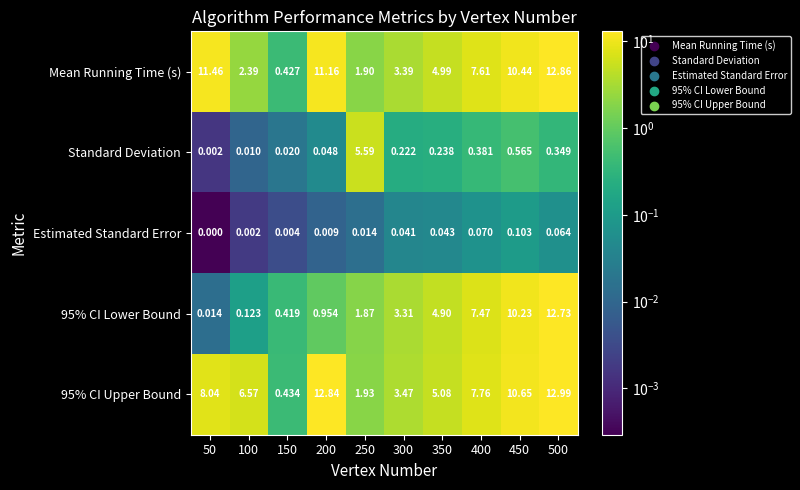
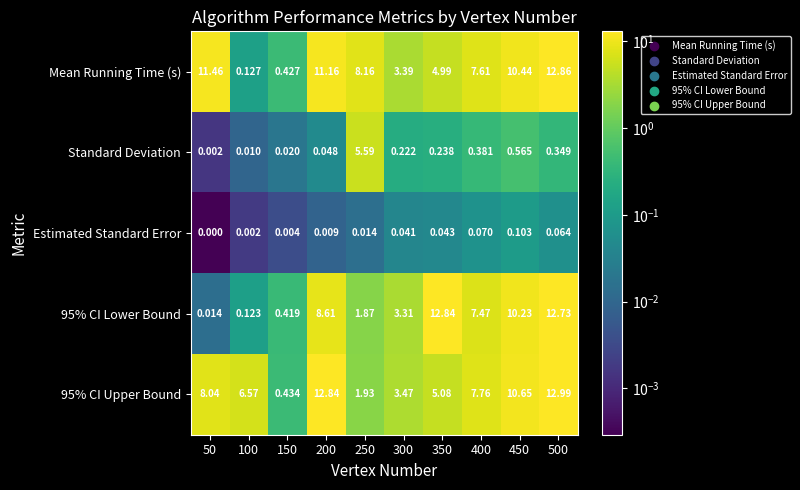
  {
    "Mean Running Time (s)": {
      "50": 11.46,
-     "100": 2.39,
+     "100": 0.127,
      "150": 0.427,
      "200": 11.16,
-     "250": 1.90,
+     "250": 8.16,
      "300": 3.39,
      "350": 4.99,
      "400": 7.61,
      "450": 10.44,
      "500": 12.86
    },
    "Standard Deviation": {
      "50": 0.002,
      "100": 0.010,
      "150": 0.020,
      "200": 0.048,
      "250": 5.59,
      "300": 0.222,
      "350": 0.238,
      "400": 0.381,
      "450": 0.565,
      "500": 0.349
    },
    "Estimated Standard Error": {
      "50": 0.000,
      "100": 0.002,
      "150": 0.004,
      "200": 0.009,
      "250": 0.014,
      "300": 0.041,
      "350": 0.043,
      "400": 0.070,
      "450": 0.103,
      "500": 0.064
    },
    "95% CI Lower Bound": {
      "50": 0.014,
      "100": 0.123,
      "150": 0.419,
-     "200": 0.954,
+     "200": 8.61,
      "250": 1.87,
      "300": 3.31,
-     "350": 4.90,
+     "350": 12.84,
      "400": 7.47,
      "450": 10.23,
      "500": 12.73
    },
    "95% CI Upper Bound": {
      "50": 8.04,
      "100": 6.57,
      "150": 0.434,
      "200": 12.84,
      "250": 1.93,
      "300": 3.47,
      "350": 5.08,
      "400": 7.76,
      "450": 10.65,
      "500": 12.99
    }
  }
